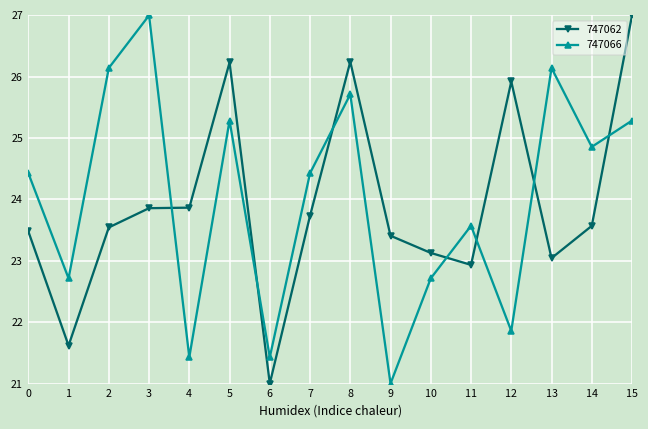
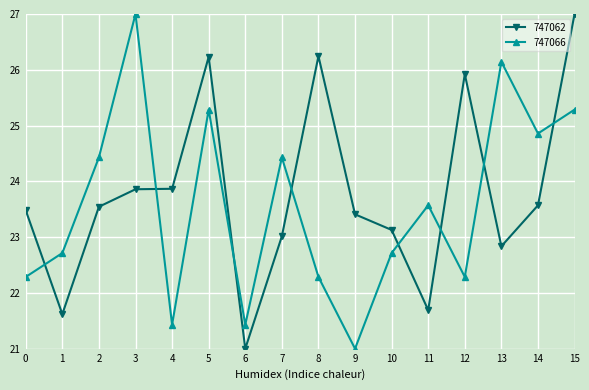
  {
    "747062": {
      "0": 23.5,
      "1": 21.6,
      "2": 23.5,
      "3": 23.9,
      "4": 23.9,
      "5": 26.2,
      "6": 21.0,
-     "7": 23.7,
+     "7": 23.0,
      "8": 26.2,
      "9": 23.4,
      "10": 23.1,
-     "11": 22.9,
+     "11": 21.7,
      "12": 25.9,
-     "13": 23.0,
+     "13": 22.8,
      "14": 23.6,
      "15": 27.0
    },
    "747066": {
-     "0": 24.4,
+     "0": 22.3,
      "1": 22.7,
-     "2": 26.1,
+     "2": 24.4,
      "3": 27.0,
      "4": 21.4,
      "5": 25.3,
      "6": 21.4,
      "7": 24.4,
-     "8": 25.7,
+     "8": 22.3,
      "9": 21.0,
      "10": 22.7,
      "11": 23.6,
-     "12": 21.9,
+     "12": 22.3,
      "13": 26.1,
      "14": 24.9,
      "15": 25.3
    }
  }
